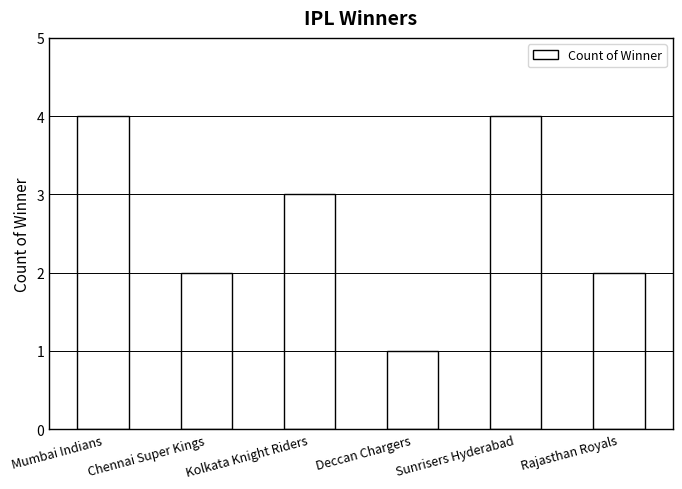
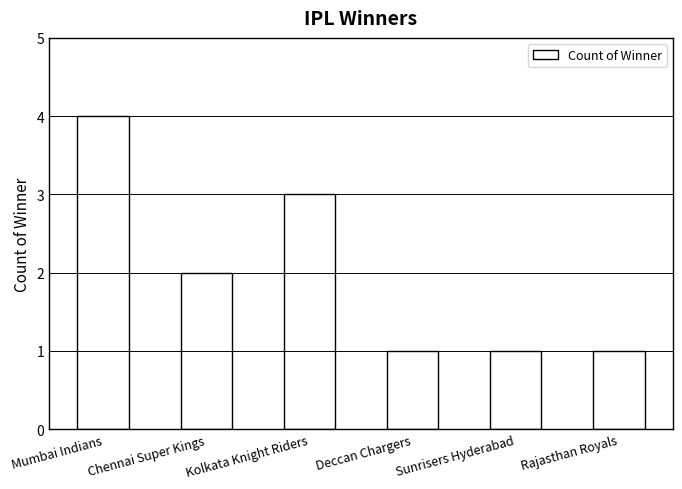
  {
    "Mumbai Indians": 4,
    "Chennai Super Kings": 2,
    "Kolkata Knight Riders": 3,
    "Deccan Chargers": 1,
-   "Sunrisers Hyderabad": 4,
-   "Rajasthan Royals": 2
+   "Sunrisers Hyderabad": 1,
+   "Rajasthan Royals": 1
  }
